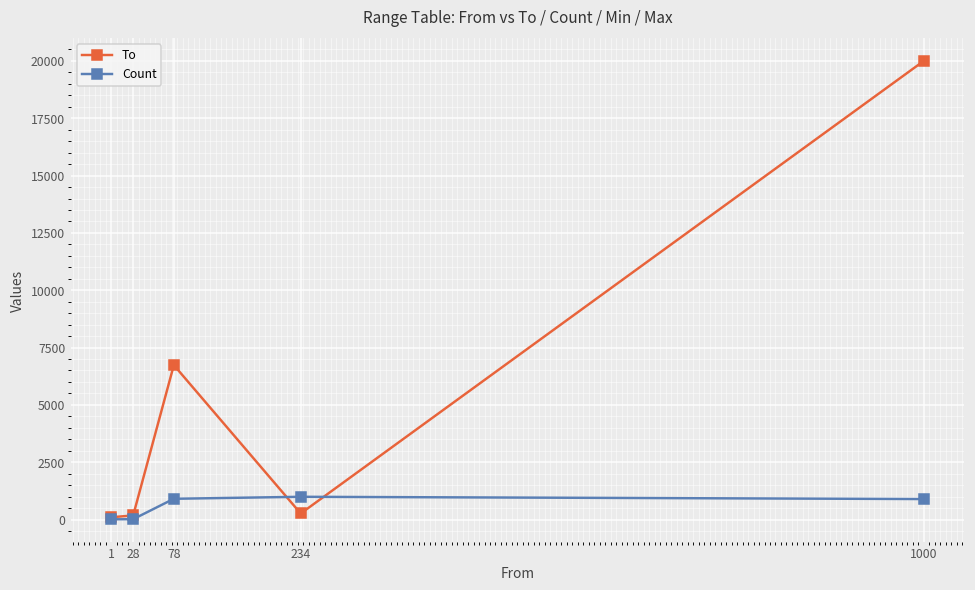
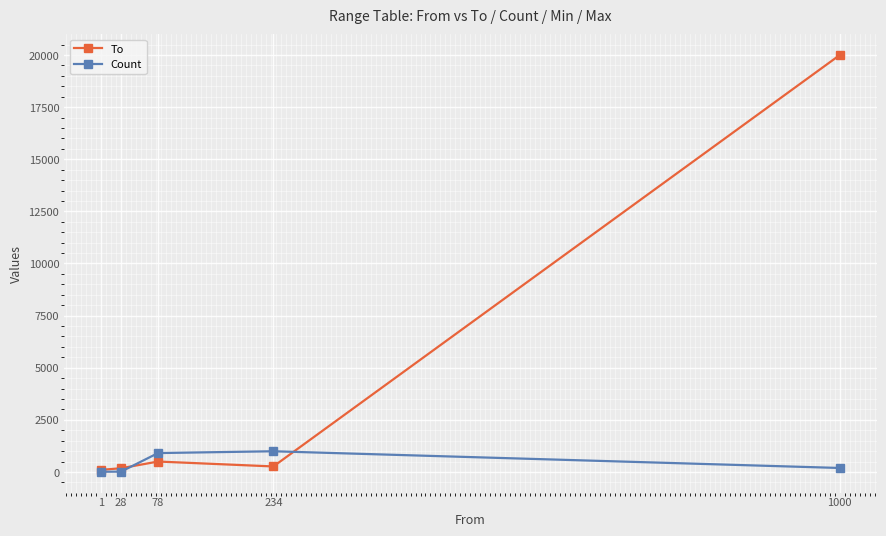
  {
    "To": {
      "28": 200,
-     "78": 6700,
+     "78": 500,
      "234": 300,
      "1000": 20000
    },
    "Count": {
      "28": 0,
      "78": 900,
      "234": 1000,
-     "1000": 900
+     "1000": 200
    }
  }
